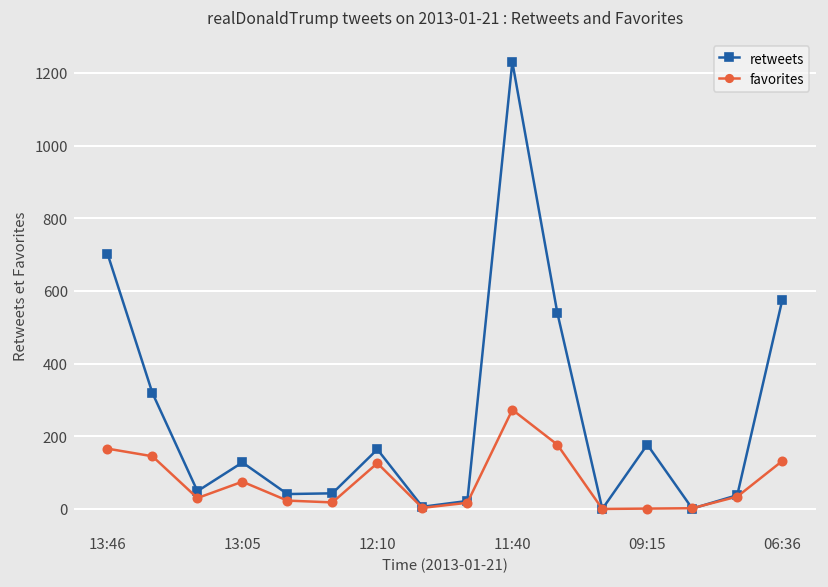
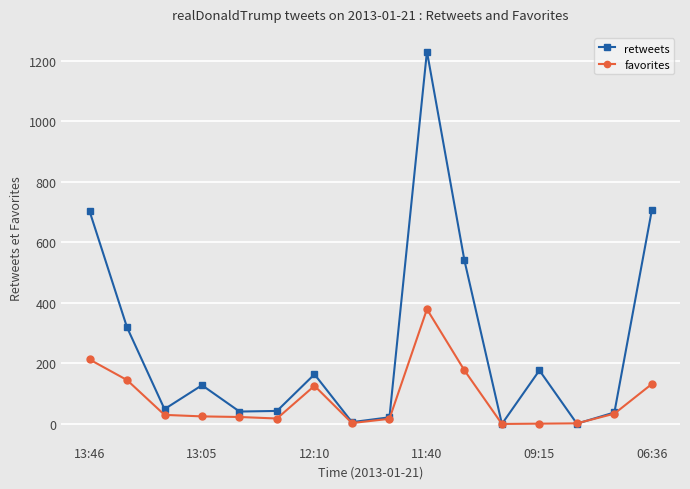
  {
    "retweets": {
      "13:46": 700,
      "13:05": 130,
      "12:10": 160,
      "11:40": 1230,
      "09:15": 180,
-     "06:36": 580
+     "06:36": 710
    },
    "favorites": {
-     "13:46": 170,
-     "13:05": 80,
+     "13:46": 210,
+     "13:05": 30,
      "12:10": 130,
-     "11:40": 270,
+     "11:40": 380,
      "09:15": 0,
      "06:36": 130
    }
  }
